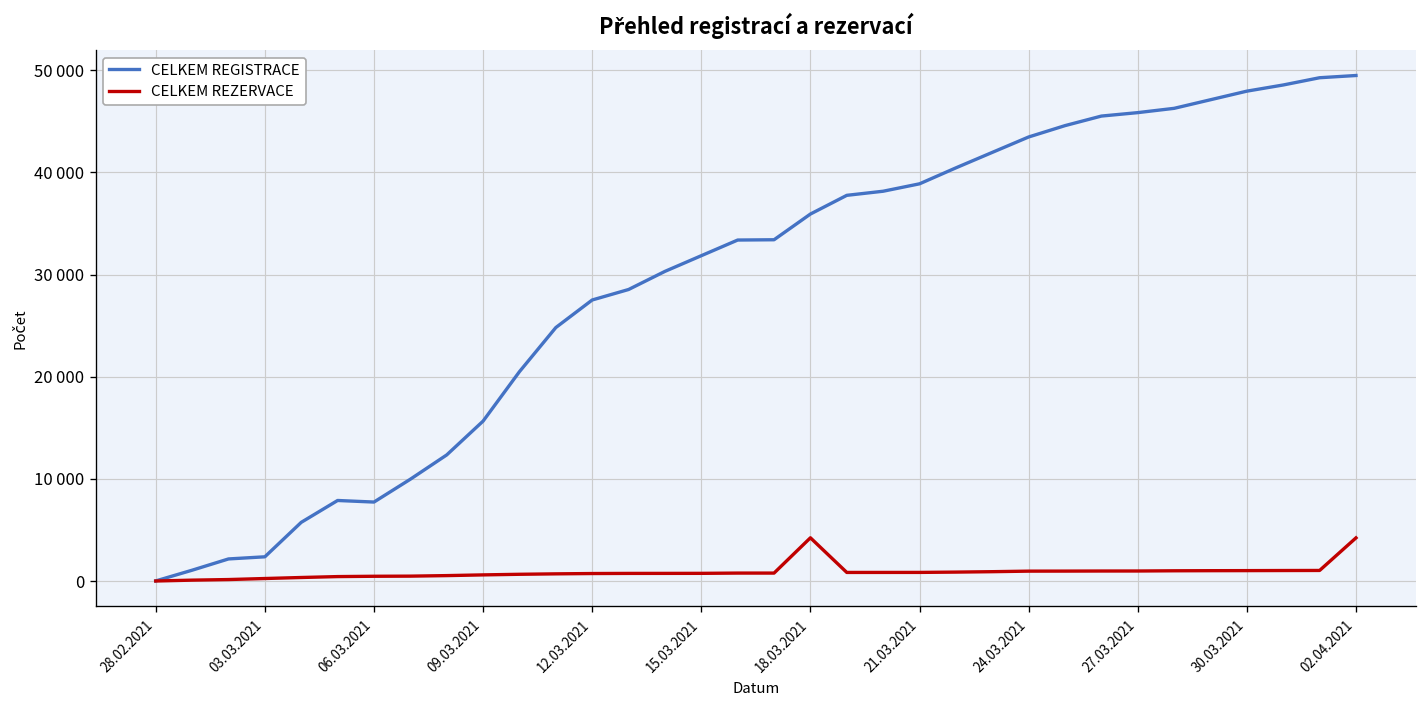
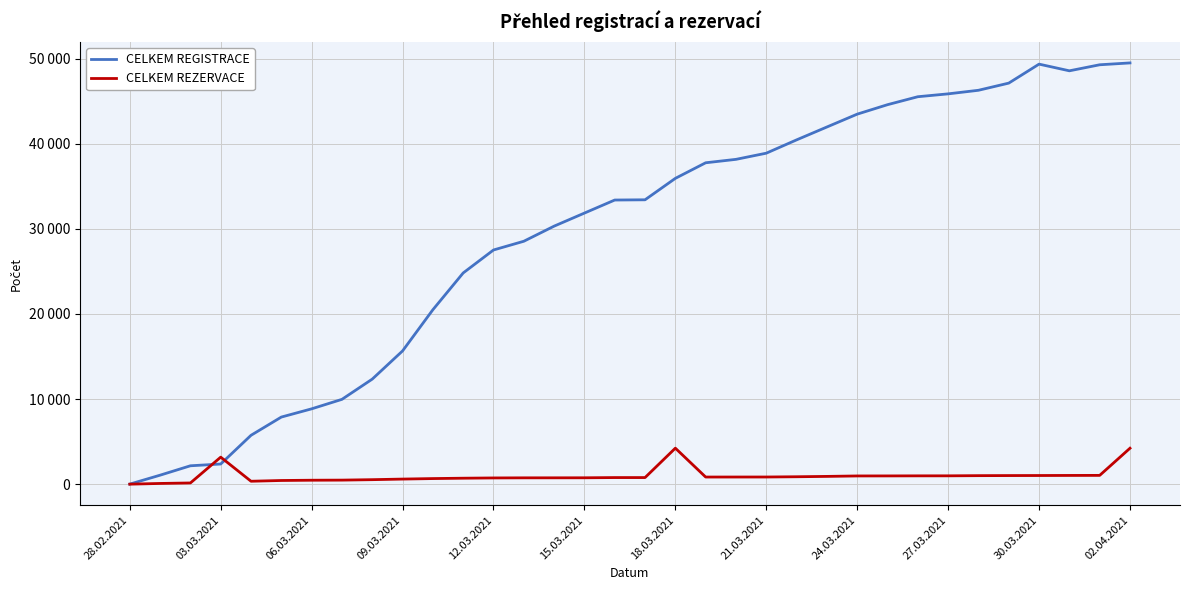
  {
    "CELKEM REGISTRACE": {
      "03.03.2021": 2000,
-     "06.03.2021": 8000,
+     "06.03.2021": 9000,
      "09.03.2021": 16000,
      "12.03.2021": 28000,
      "15.03.2021": 32000,
      "18.03.2021": 36000,
      "21.03.2021": 39000,
      "24.03.2021": 43000,
      "27.03.2021": 46000,
-     "30.03.2021": 48000,
+     "30.03.2021": 49000,
      "02.04.2021": 49000
    },
    "CELKEM REZERVACE": {
-     "03.03.2021": 0,
+     "03.03.2021": 3000,
      "06.03.2021": 0,
      "09.03.2021": 1000,
      "12.03.2021": 1000,
      "15.03.2021": 1000,
      "18.03.2021": 4000,
      "21.03.2021": 1000,
      "24.03.2021": 1000,
      "27.03.2021": 1000,
      "30.03.2021": 1000,
      "02.04.2021": 4000
    }
  }
